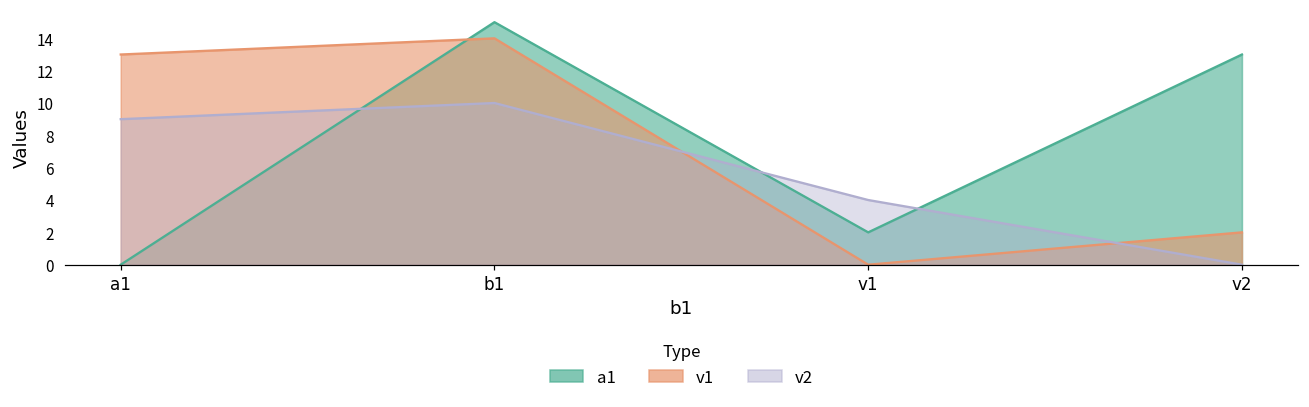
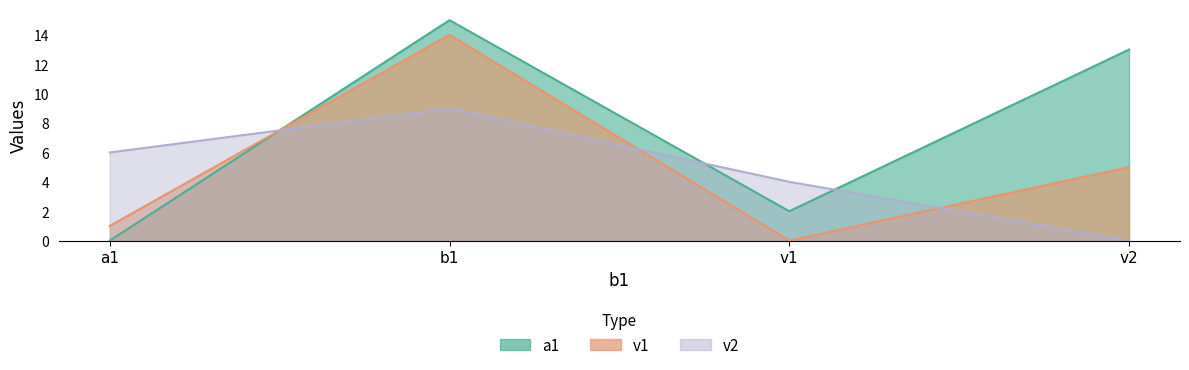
  {
    "a1": {
      "a1": 0,
      "b1": 15,
      "v1": 2,
      "v2": 13
    },
    "v1": {
-     "a1": 13,
+     "a1": 1,
      "b1": 14,
      "v1": 0,
-     "v2": 2
+     "v2": 5
    },
    "v2": {
-     "a1": 9,
-     "b1": 10,
+     "a1": 6,
+     "b1": 9,
      "v1": 4,
      "v2": 0
    }
  }
